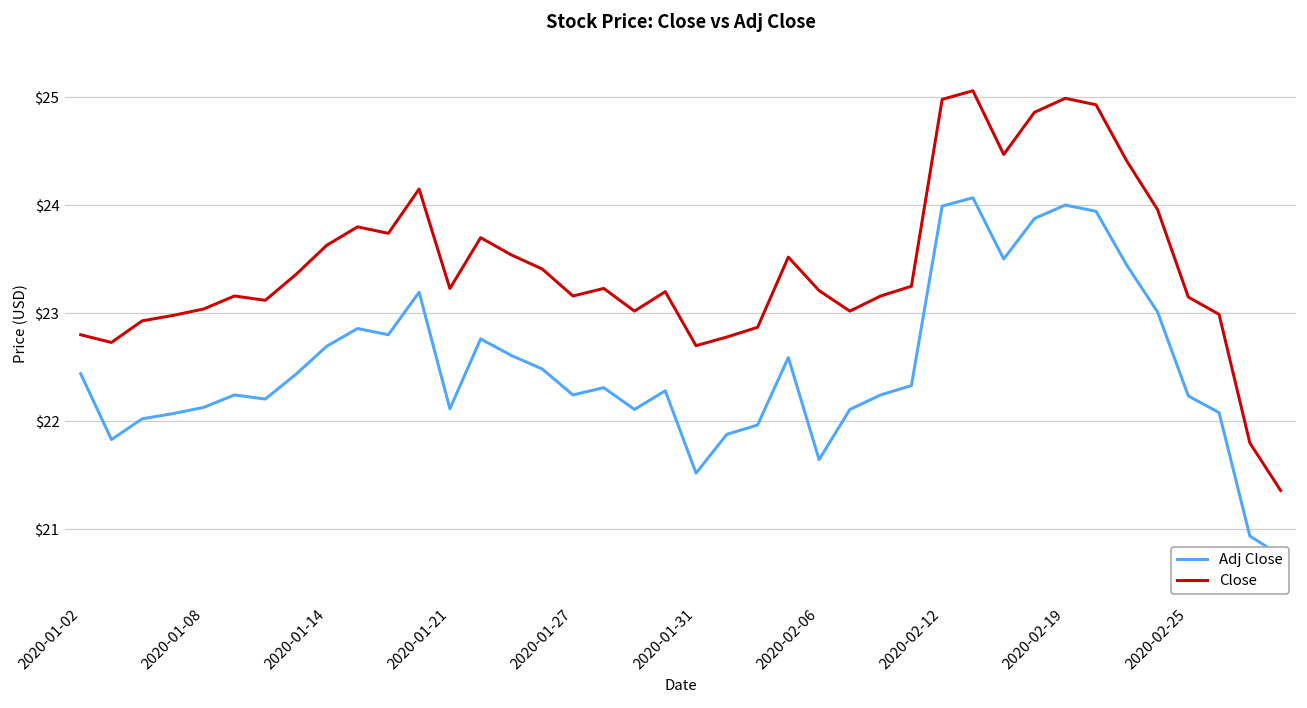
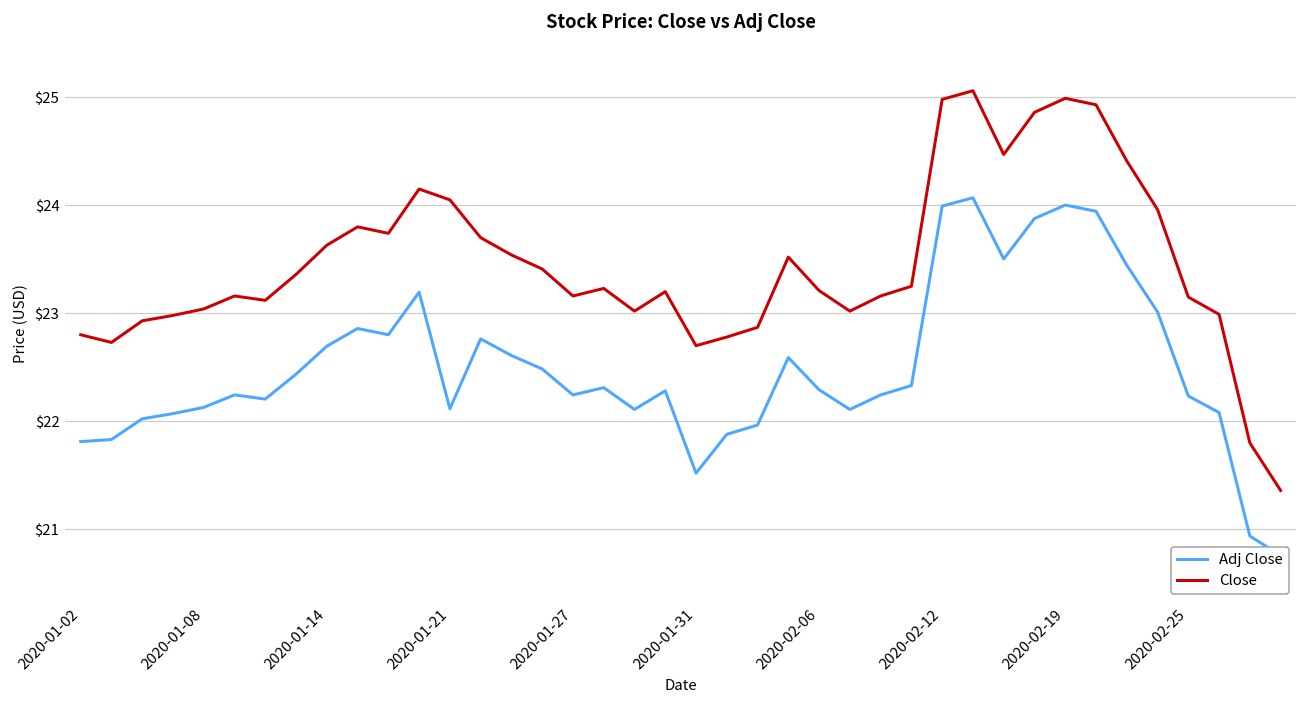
  {
    "Adj Close": {
-     "2020-01-02": "$22.4",
+     "2020-01-02": "$21.8",
      "2020-01-08": "$22.1",
      "2020-01-14": "$22.7",
      "2020-01-21": "$22.1",
      "2020-01-27": "$22.2",
      "2020-01-31": "$21.5",
-     "2020-02-06": "$21.6",
+     "2020-02-06": "$22.3",
      "2020-02-12": "$24.0",
      "2020-02-19": "$24.0",
      "2020-02-25": "$22.2"
    },
    "Close": {
      "2020-01-02": "$22.8",
      "2020-01-08": "$23.0",
      "2020-01-14": "$23.6",
-     "2020-01-21": "$23.2",
+     "2020-01-21": "$24.0",
      "2020-01-27": "$23.2",
      "2020-01-31": "$22.7",
      "2020-02-06": "$23.2",
      "2020-02-12": "$25.0",
      "2020-02-19": "$25.0",
      "2020-02-25": "$23.1"
    }
  }
